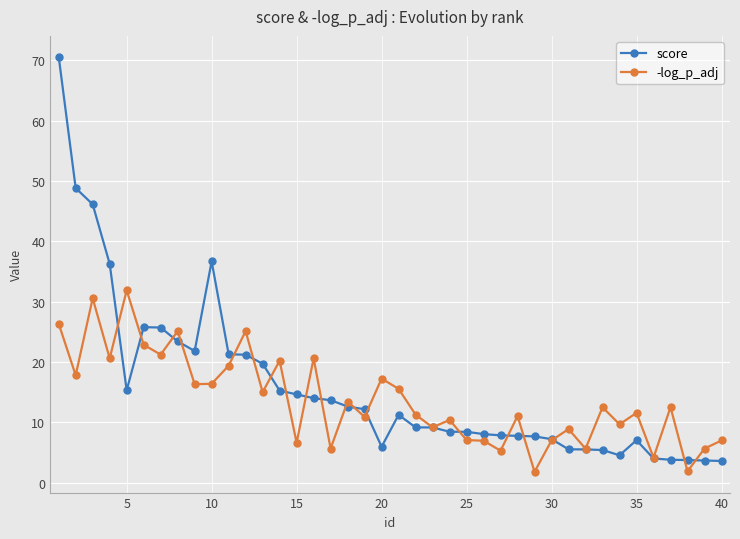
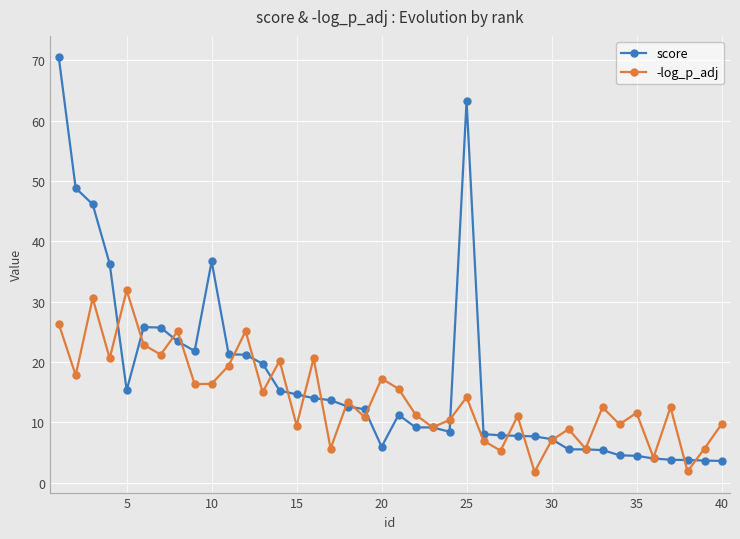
  {
    "score": {
      "5": 15,
      "10": 37,
      "15": 15,
      "20": 6,
-     "25": 8,
-     "35": 7,
+     "25": 63,
+     "35": 4,
      "40": 4
    },
    "-log_p_adj": {
      "5": 32,
      "10": 16,
-     "15": 7,
+     "15": 9,
      "20": 17,
-     "25": 7,
+     "25": 14,
      "35": 12,
-     "40": 7
+     "40": 10
    }
  }
